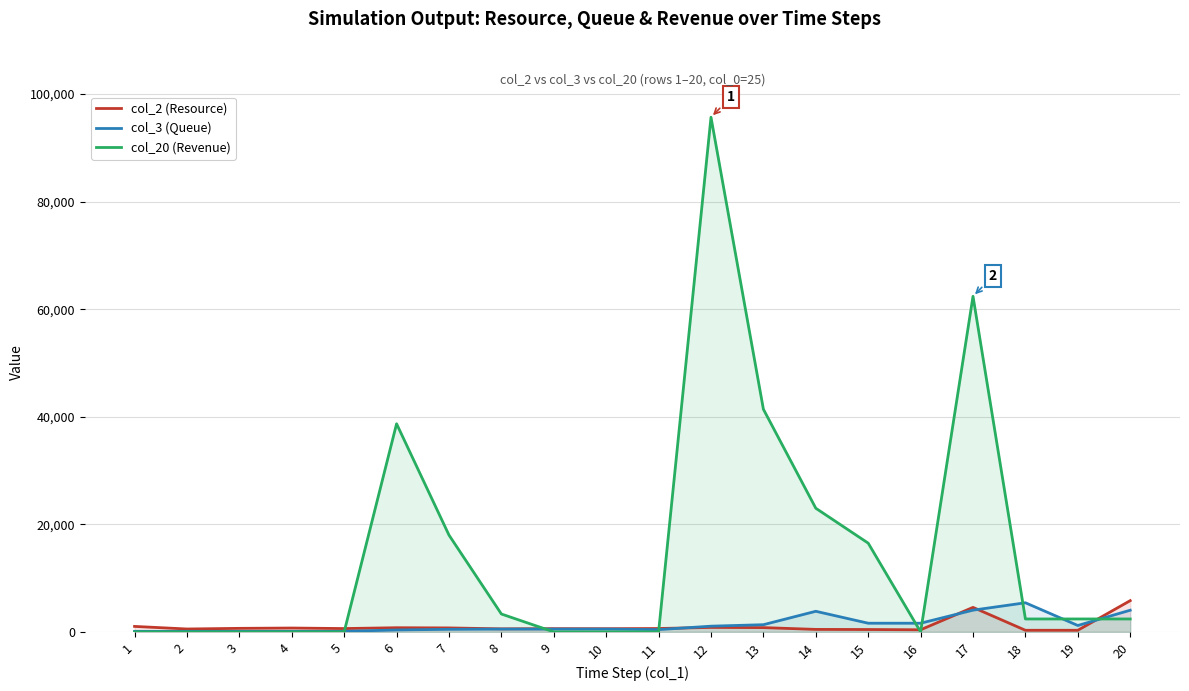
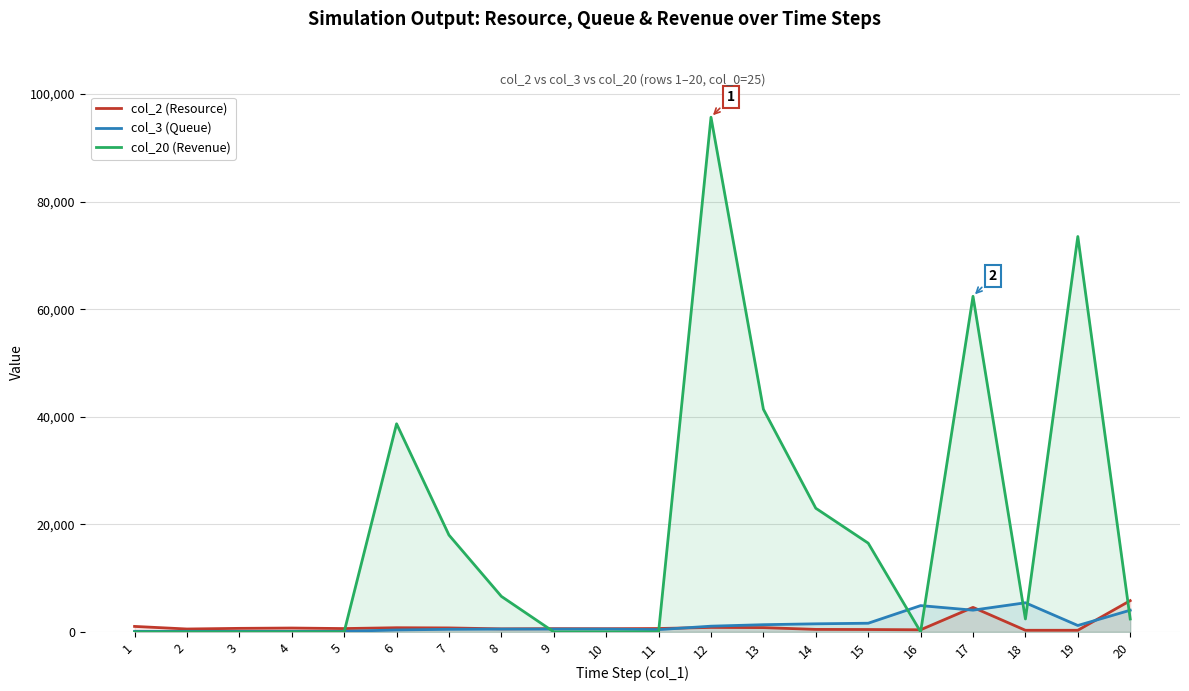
  {
    "col_2 (Resource)": {
      "1": "1,000",
      "3": "1,000",
      "4": "1,000",
      "5": "1,000",
      "13": "1,000",
      "14": "0",
      "15": "0",
      "17": "5,000",
      "18": "0",
      "19": "0",
      "20": "6,000"
    },
    "col_3 (Queue)": {
      "13": "1,000",
-     "14": "4,000",
+     "14": "2,000",
      "15": "2,000",
-     "16": "2,000",
+     "16": "5,000",
      "17": "4,000",
      "18": "5,000",
      "19": "1,000",
      "20": "4,000"
    },
    "col_20 (Revenue)": {
      "6": "39,000",
      "7": "18,000",
-     "8": "3,000",
+     "8": "7,000",
      "9": "0",
      "10": "0",
      "13": "41,000",
      "14": "23,000",
      "15": "17,000",
      "18": "2,000",
-     "19": "2,000",
+     "19": "74,000",
      "20": "2,000"
    }
  }
